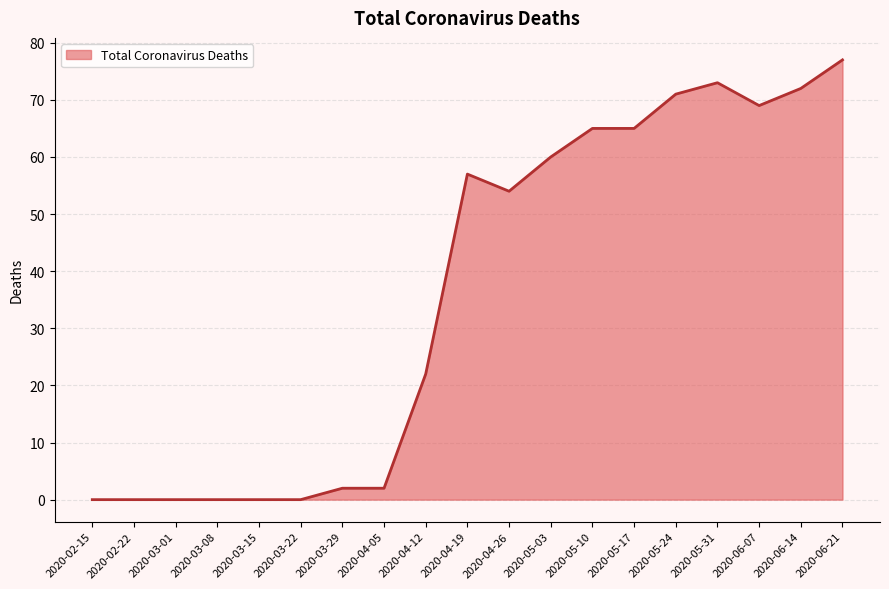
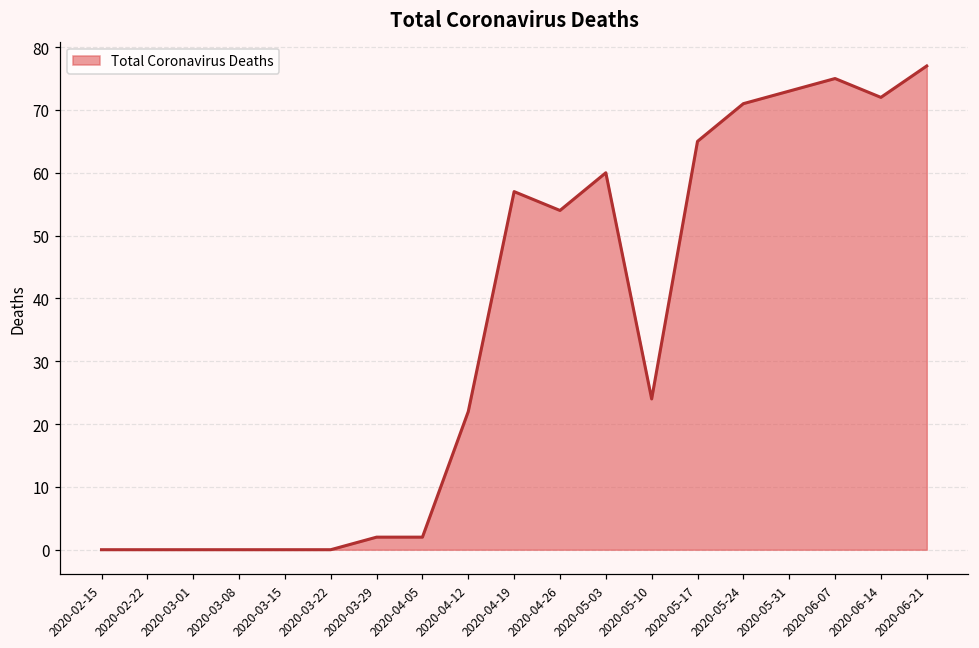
  {
    "2020-02-15": 0,
    "2020-02-22": 0,
    "2020-03-01": 0,
    "2020-03-08": 0,
    "2020-03-15": 0,
    "2020-03-22": 0,
    "2020-03-29": 2,
    "2020-04-05": 2,
    "2020-04-12": 22,
    "2020-04-19": 57,
    "2020-04-26": 54,
    "2020-05-03": 60,
-   "2020-05-10": 65,
+   "2020-05-10": 24,
    "2020-05-17": 65,
    "2020-05-24": 71,
    "2020-05-31": 73,
-   "2020-06-07": 69,
+   "2020-06-07": 75,
    "2020-06-14": 72,
    "2020-06-21": 77
  }
